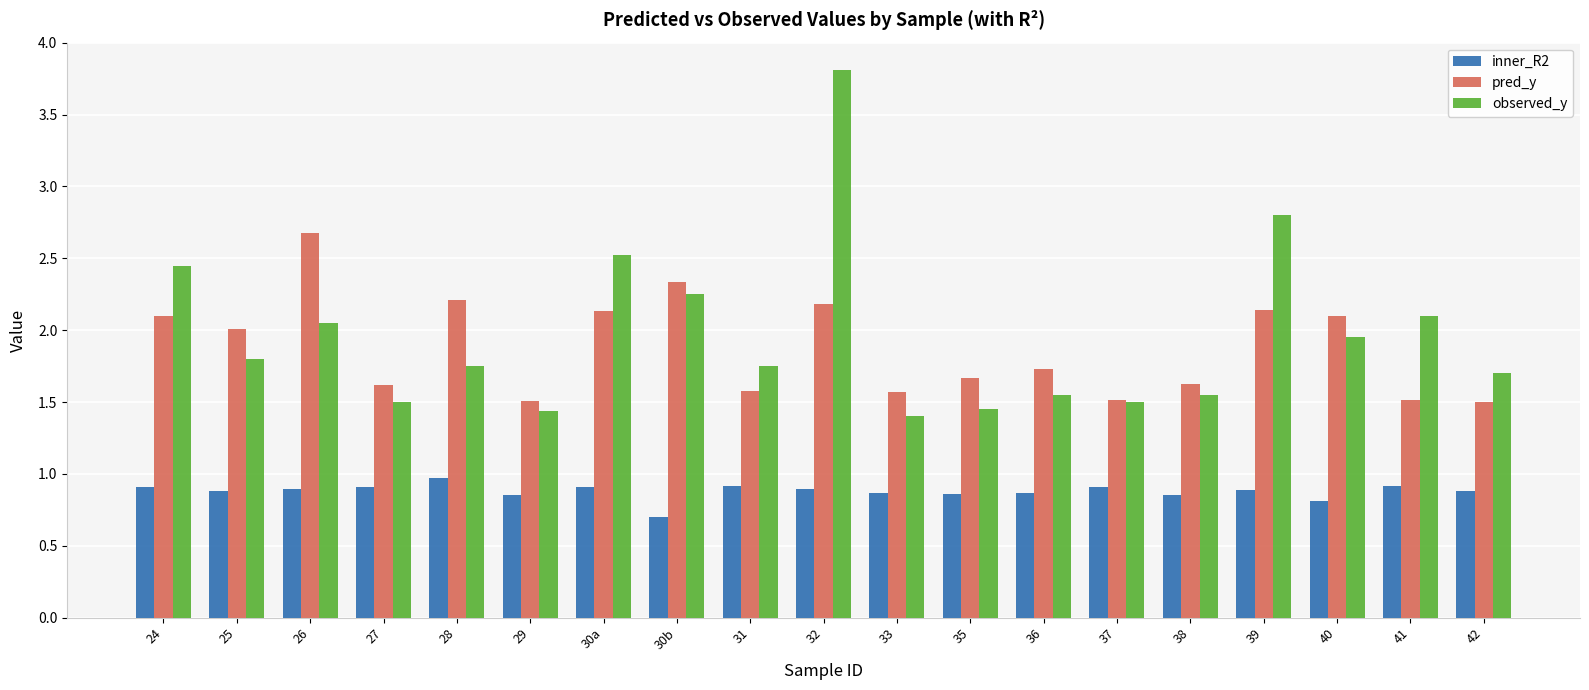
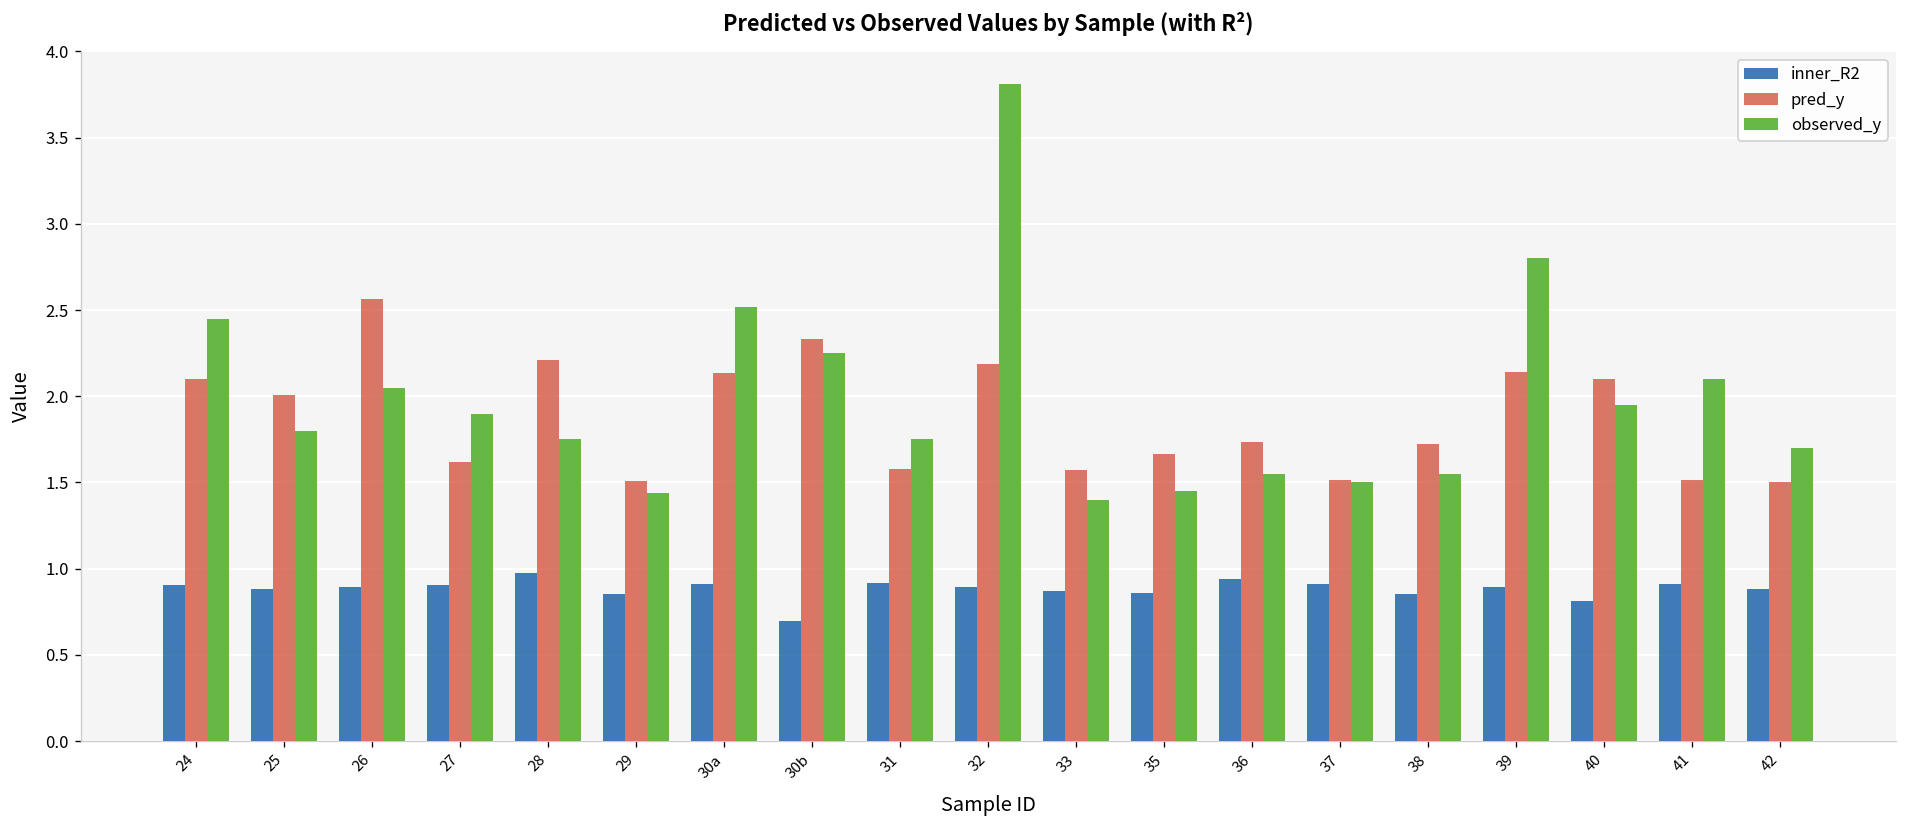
  {
    "inner_R2": {
      "24": 0.91,
      "25": 0.88,
      "26": 0.90,
      "27": 0.91,
      "28": 0.97,
      "29": 0.85,
      "30a": 0.91,
      "30b": 0.70,
      "31": 0.92,
      "32": 0.89,
      "33": 0.87,
      "35": 0.86,
-     "36": 0.87,
+     "36": 0.94,
      "37": 0.91,
      "38": 0.85,
      "39": 0.89,
      "40": 0.81,
      "41": 0.91,
      "42": 0.88
    },
    "pred_y": {
      "24": 2.10,
      "25": 2.01,
-     "26": 2.68,
+     "26": 2.56,
      "27": 1.62,
      "28": 2.21,
      "29": 1.51,
      "30a": 2.14,
      "30b": 2.33,
      "31": 1.58,
      "32": 2.19,
      "33": 1.57,
      "35": 1.67,
      "36": 1.73,
      "37": 1.52,
-     "38": 1.62,
+     "38": 1.72,
      "39": 2.14,
      "40": 2.10,
      "41": 1.51,
      "42": 1.50
    },
    "observed_y": {
      "24": 2.45,
      "25": 1.8,
      "26": 2.05,
-     "27": 1.5,
+     "27": 1.9,
      "28": 1.75,
      "29": 1.44,
      "30a": 2.52,
      "30b": 2.25,
      "31": 1.75,
      "32": 3.8,
      "33": 1.4,
      "35": 1.45,
      "36": 1.55,
      "37": 1.5,
      "38": 1.55,
      "39": 2.8,
      "40": 1.95,
      "41": 2.1,
      "42": 1.7
    }
  }
